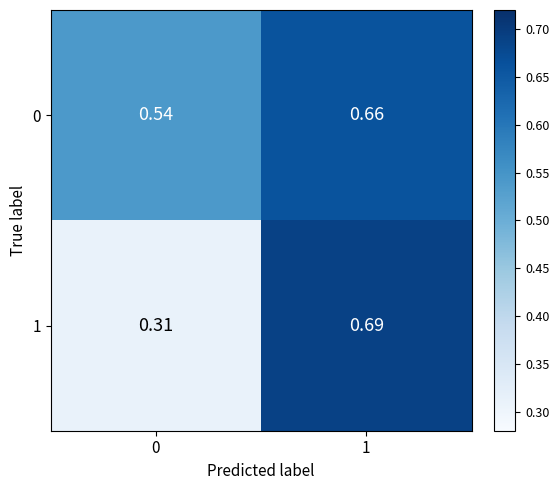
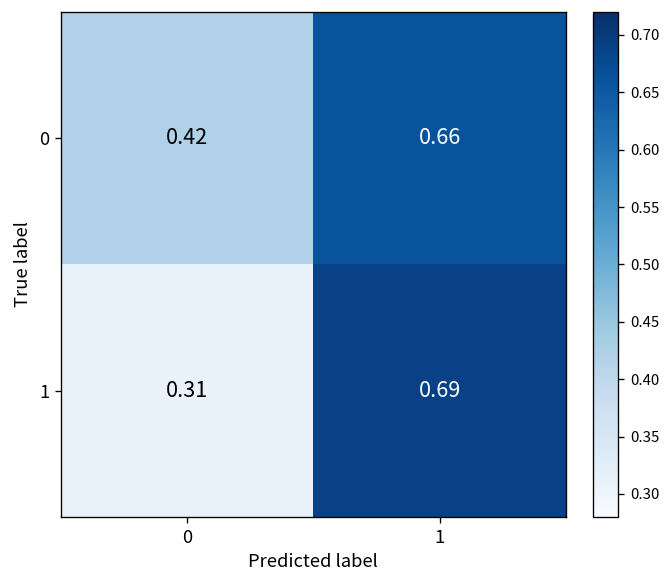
  {
    "0": {
-     "0": 0.54,
+     "0": 0.42,
      "1": 0.66
    },
    "1": {
      "0": 0.31,
      "1": 0.69
    }
  }
